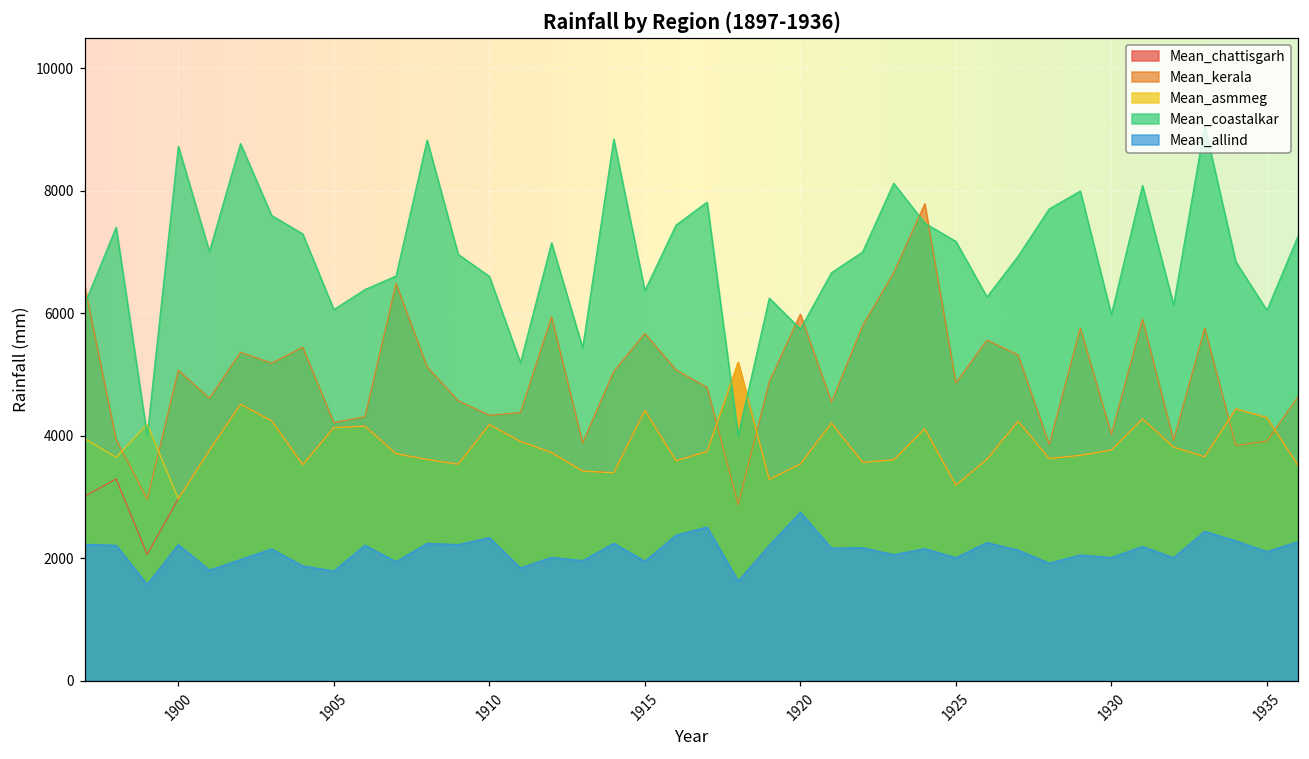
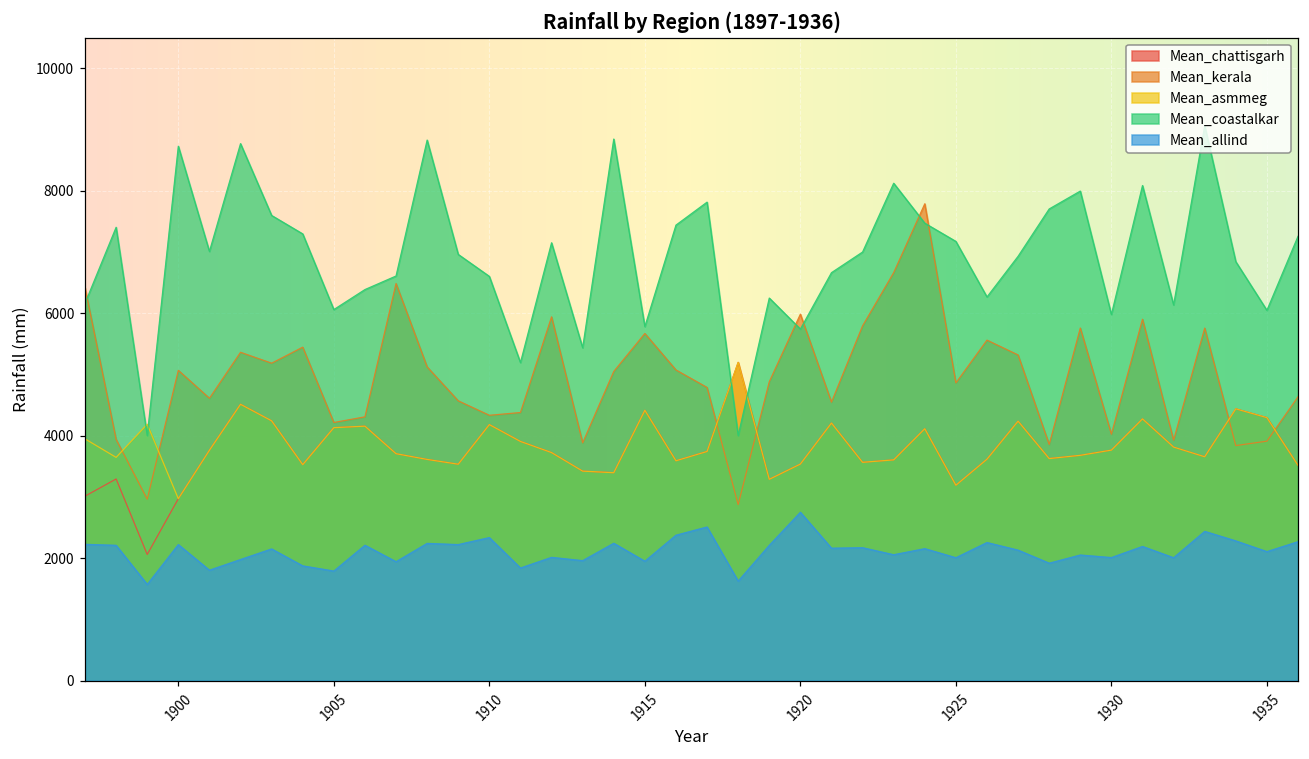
  {
    "Mean_coastalkar": {
      "1900": 8700,
      "1905": 6100,
      "1910": 6600,
-     "1915": 6400,
+     "1915": 5800,
      "1920": 5700,
      "1925": 7200,
      "1930": 6000,
      "1935": 6000
    },
    "Mean_allind": {
      "1900": 2200,
      "1905": 1800,
      "1910": 2300,
      "1915": 2000,
      "1920": 2800,
      "1925": 2000,
      "1930": 2000,
      "1935": 2100
    }
  }
